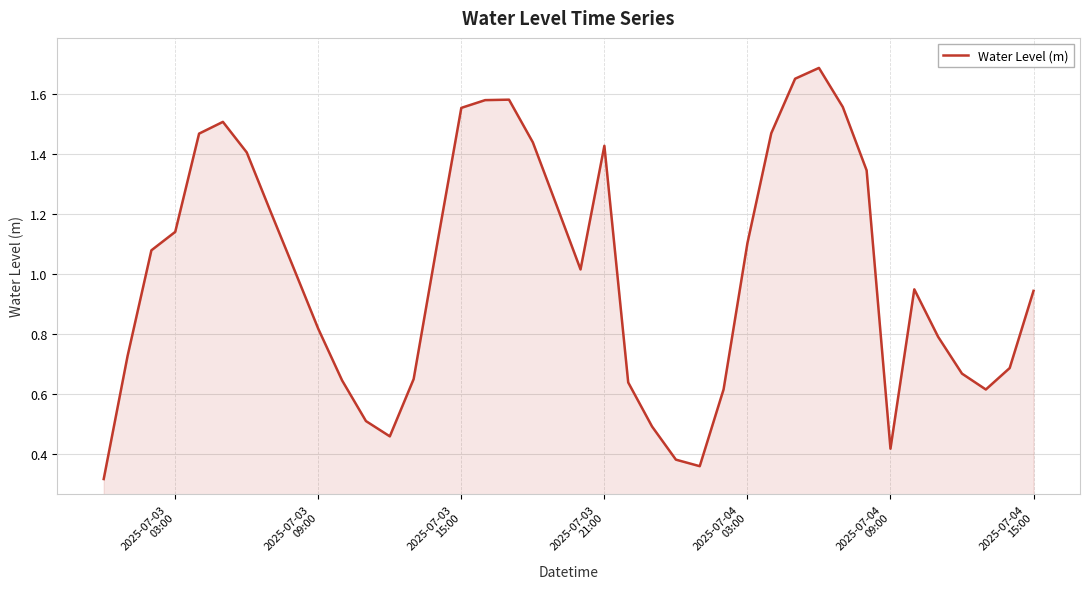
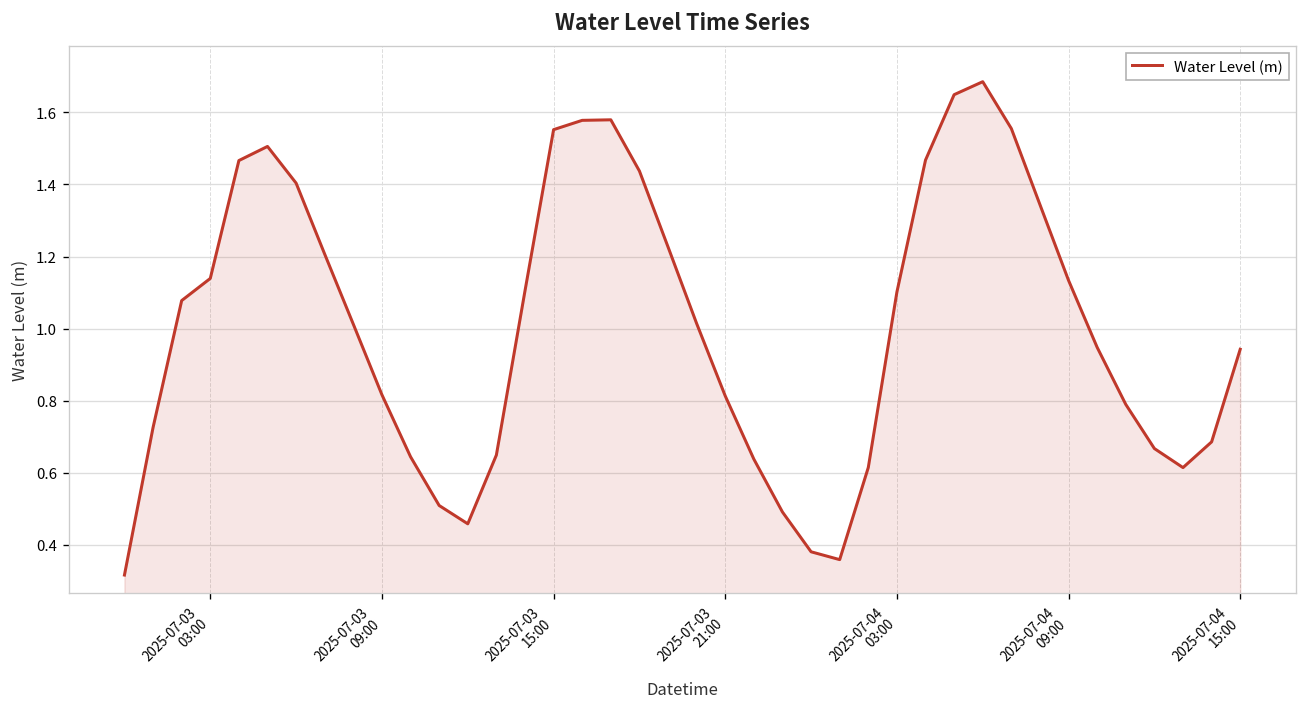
  {
    "2025-07-03 03:00": 1.14,
    "2025-07-03 09:00": 0.82,
    "2025-07-03 15:00": 1.55,
-   "2025-07-03 21:00": 1.43,
+   "2025-07-03 21:00": 0.81,
    "2025-07-04 03:00": 1.10,
-   "2025-07-04 09:00": 0.42,
+   "2025-07-04 09:00": 1.13,
    "2025-07-04 15:00": 0.94
  }
